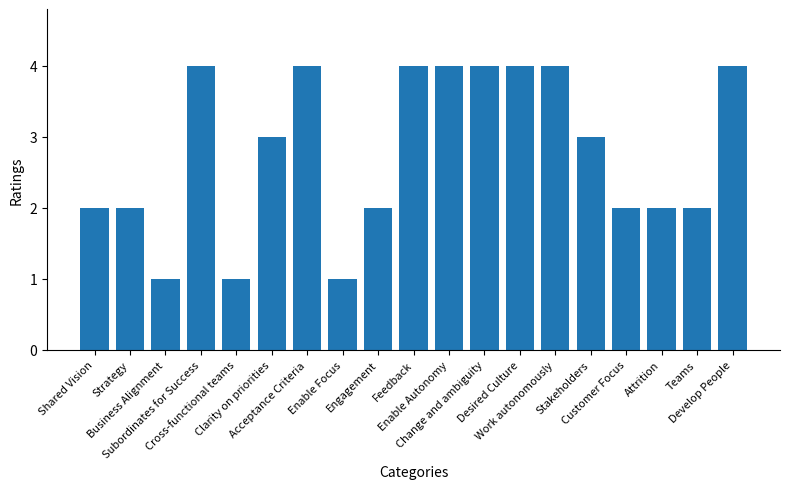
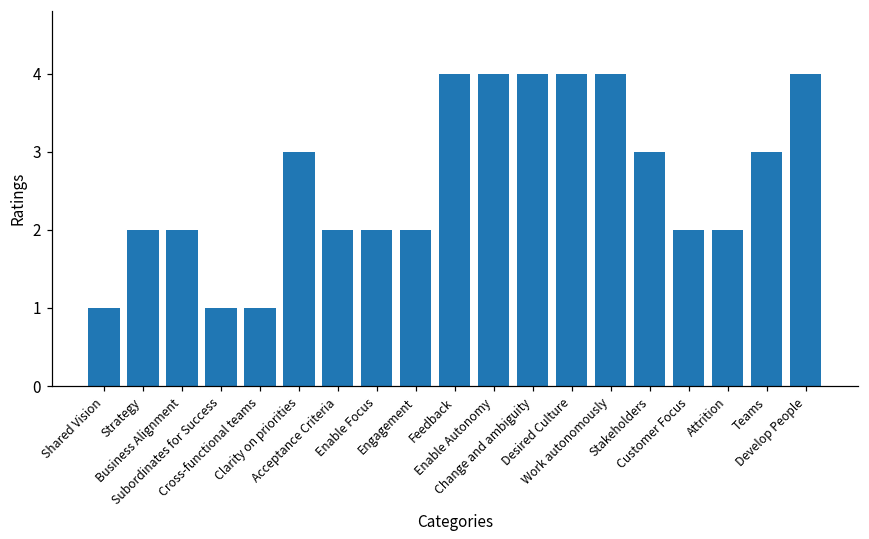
  {
-   "Shared Vision": 2,
+   "Shared Vision": 1,
    "Strategy": 2,
-   "Business Alignment": 1,
-   "Subordinates for Success": 4,
+   "Business Alignment": 2,
+   "Subordinates for Success": 1,
    "Cross-functional teams": 1,
    "Clarity on priorities": 3,
-   "Acceptance Criteria": 4,
-   "Enable Focus": 1,
+   "Acceptance Criteria": 2,
+   "Enable Focus": 2,
    "Engagement": 2,
    "Feedback": 4,
    "Enable Autonomy": 4,
    "Change and ambiguity": 4,
    "Desired Culture": 4,
    "Work autonomously": 4,
    "Stakeholders": 3,
    "Customer Focus": 2,
    "Attrition": 2,
-   "Teams": 2,
+   "Teams": 3,
    "Develop People": 4
  }
